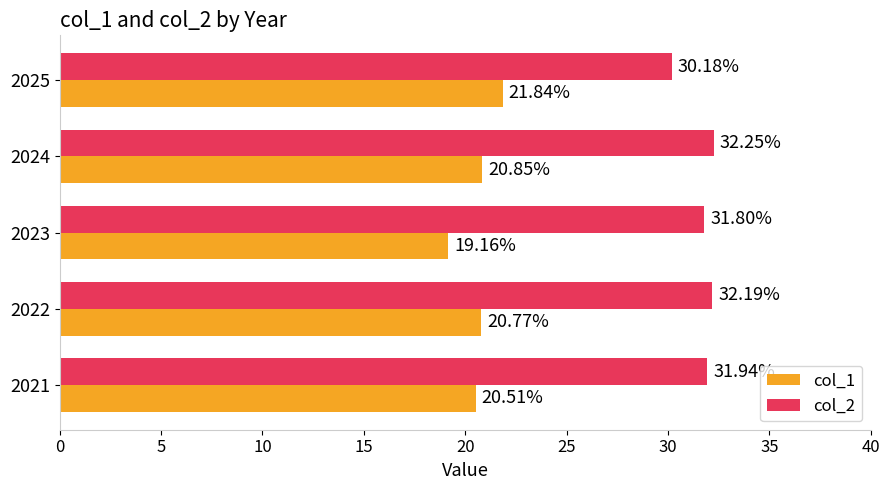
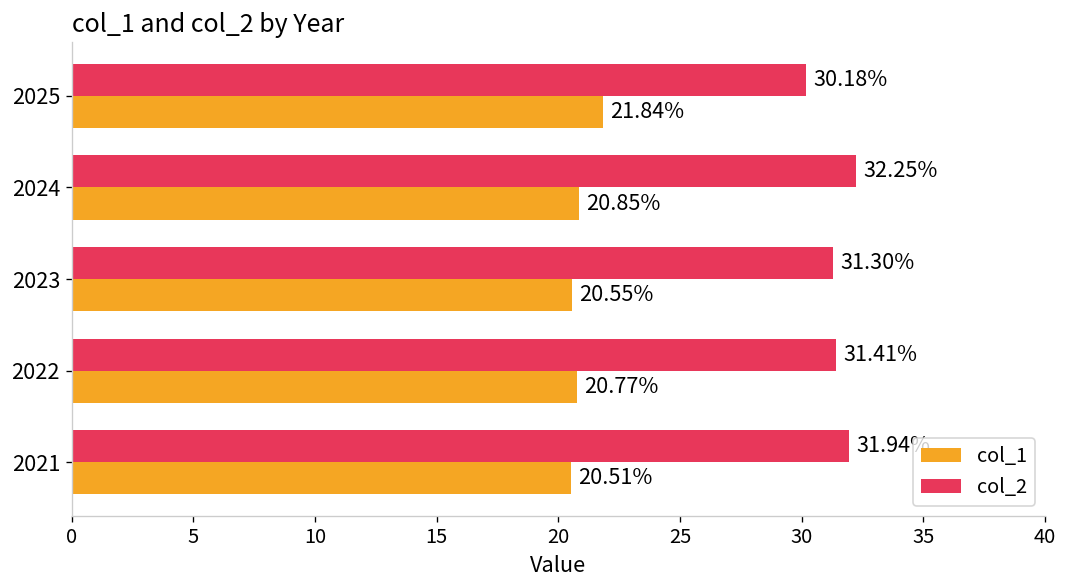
  {
    "col_1": {
      "2025": "21.84%",
      "2024": "20.85%",
-     "2023": "19.16%",
+     "2023": "20.55%",
      "2022": "20.77%",
      "2021": "20.51%"
    },
    "col_2": {
      "2025": "30.18%",
      "2024": "32.25%",
-     "2023": "31.80%",
-     "2022": "32.19%"
+     "2023": "31.30%",
+     "2022": "31.41%"
    }
  }
